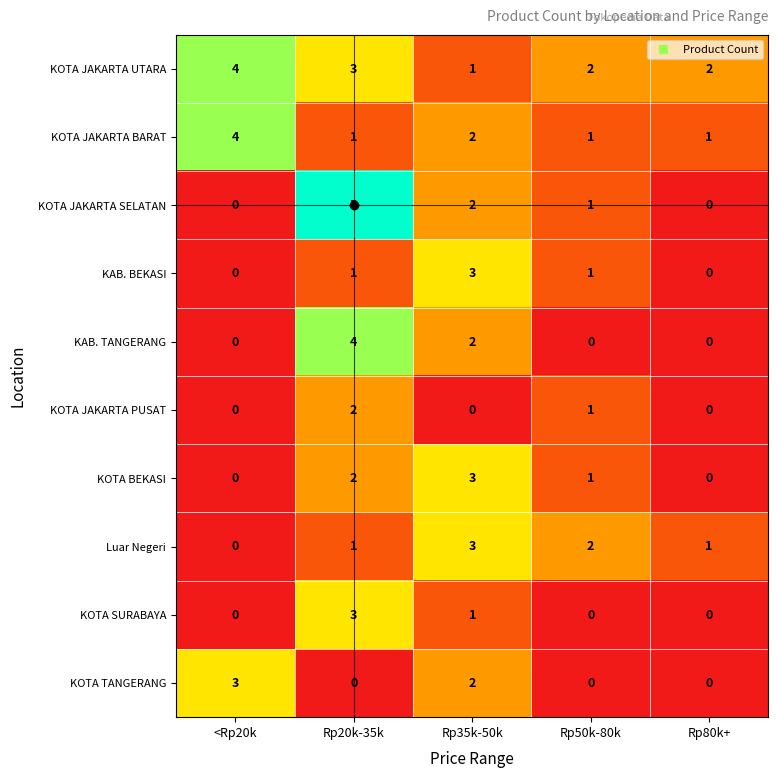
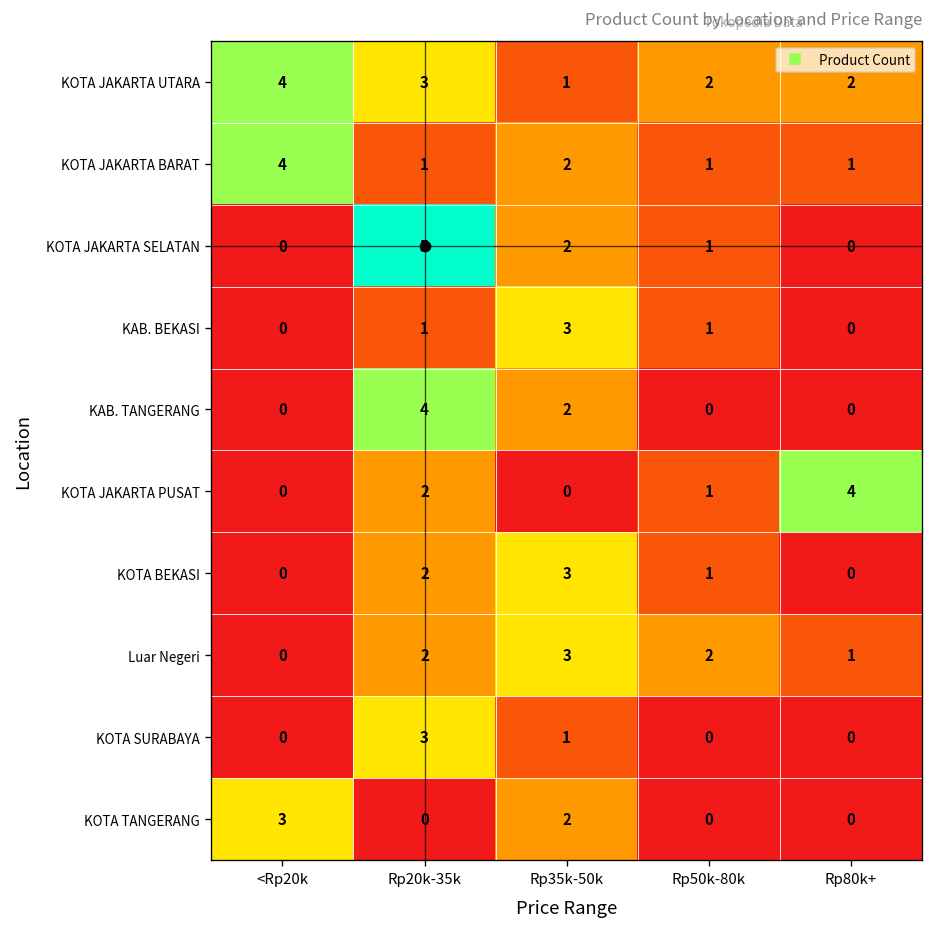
  {
    "KOTA JAKARTA UTARA": {
      "<Rp20k": 4,
      "Rp20k-35k": 3,
      "Rp35k-50k": 1,
      "Rp50k-80k": 2,
      "Rp80k+": 2
    },
    "KOTA JAKARTA BARAT": {
      "<Rp20k": 4,
      "Rp20k-35k": 1,
      "Rp35k-50k": 2,
      "Rp50k-80k": 1,
      "Rp80k+": 1
    },
    "KOTA JAKARTA SELATAN": {
      "<Rp20k": 0,
      "Rp35k-50k": 2,
      "Rp50k-80k": 1,
      "Rp80k+": 0
    },
    "KAB. BEKASI": {
      "<Rp20k": 0,
      "Rp20k-35k": 1,
      "Rp35k-50k": 3,
      "Rp50k-80k": 1,
      "Rp80k+": 0
    },
    "KAB. TANGERANG": {
      "<Rp20k": 0,
      "Rp20k-35k": 4,
      "Rp35k-50k": 2,
      "Rp50k-80k": 0,
      "Rp80k+": 0
    },
    "KOTA JAKARTA PUSAT": {
      "<Rp20k": 0,
      "Rp20k-35k": 2,
      "Rp35k-50k": 0,
      "Rp50k-80k": 1,
-     "Rp80k+": 0
+     "Rp80k+": 4
    },
    "KOTA BEKASI": {
      "<Rp20k": 0,
      "Rp20k-35k": 2,
      "Rp35k-50k": 3,
      "Rp50k-80k": 1,
      "Rp80k+": 0
    },
    "Luar Negeri": {
      "<Rp20k": 0,
-     "Rp20k-35k": 1,
+     "Rp20k-35k": 2,
      "Rp35k-50k": 3,
      "Rp50k-80k": 2,
      "Rp80k+": 1
    },
    "KOTA SURABAYA": {
      "<Rp20k": 0,
      "Rp20k-35k": 3,
      "Rp35k-50k": 1,
      "Rp50k-80k": 0,
      "Rp80k+": 0
    },
    "KOTA TANGERANG": {
      "<Rp20k": 3,
      "Rp20k-35k": 0,
      "Rp35k-50k": 2,
      "Rp50k-80k": 0,
      "Rp80k+": 0
    }
  }
